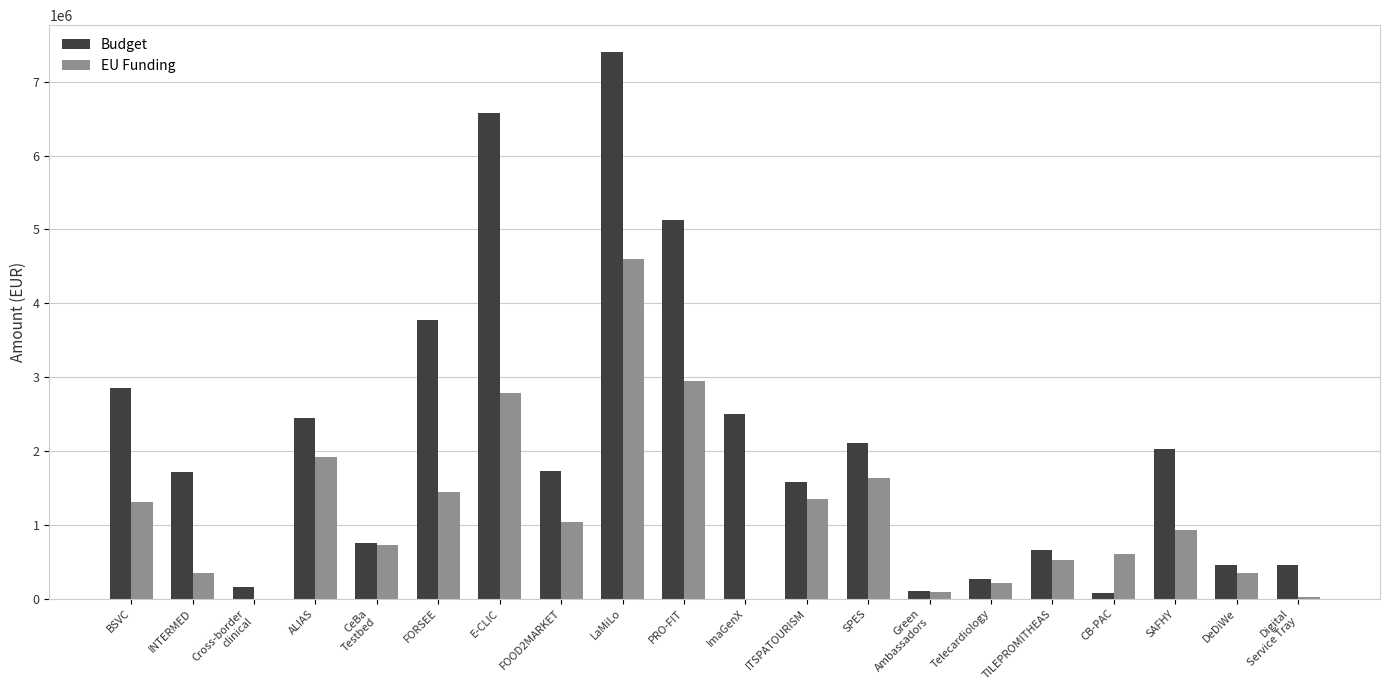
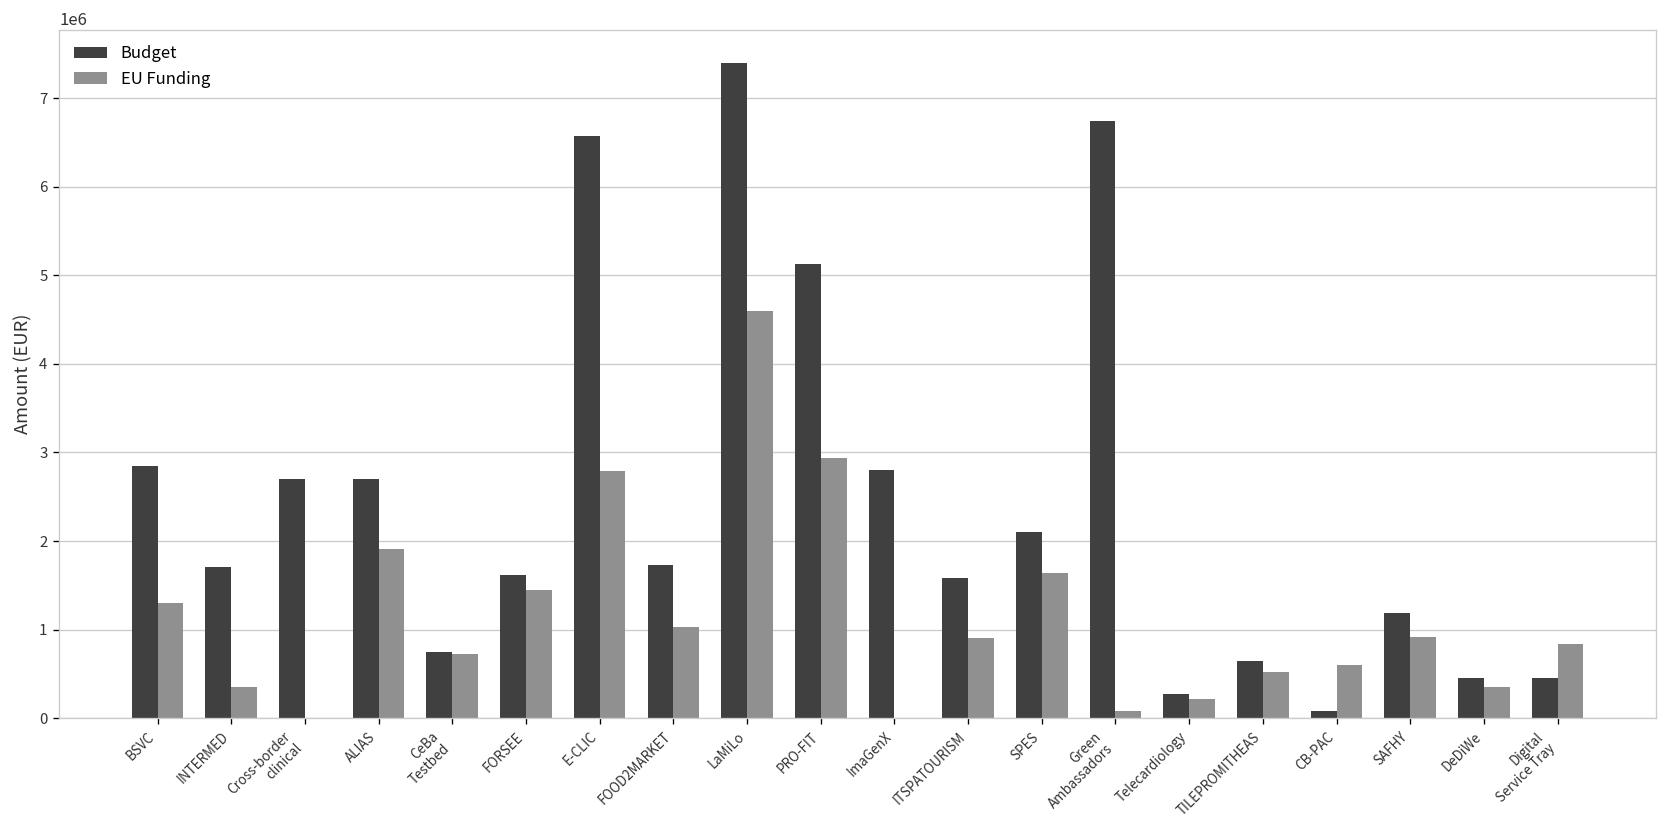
  {
    "Budget": {
      "BSVC": 2800000,
      "INTERMED": 1700000,
-     "Cross-border clinical": 200000,
-     "ALIAS": 2400000,
+     "Cross-border clinical": 2700000,
+     "ALIAS": 2700000,
      "CeBa Testbed": 700000,
-     "FORSEE": 3800000,
+     "FORSEE": 1600000,
      "E-CLIC": 6600000,
      "FOOD2MARKET": 1700000,
      "LaMiLo": 7400000,
      "PRO-FIT": 5100000,
-     "ImaGenX": 2500000,
+     "ImaGenX": 2800000,
      "ITSPATOURISM": 1600000,
      "SPES": 2100000,
-     "Green Ambassadors": 100000,
+     "Green Ambassadors": 6700000,
      "Telecardiology": 300000,
      "TILEPROMITHEAS": 700000,
      "CB-PAC": 100000,
-     "SAFHY": 2000000,
+     "SAFHY": 1200000,
      "DeDiWe": 500000,
      "Digital Service Tray": 500000
    },
    "EU Funding": {
      "BSVC": 1300000,
      "INTERMED": 300000,
      "Cross-border clinical": 0,
      "ALIAS": 1900000,
      "CeBa Testbed": 700000,
      "FORSEE": 1400000,
      "E-CLIC": 2800000,
      "FOOD2MARKET": 1000000,
      "LaMiLo": 4600000,
      "PRO-FIT": 2900000,
      "ImaGenX": 0,
-     "ITSPATOURISM": 1300000,
+     "ITSPATOURISM": 900000,
      "SPES": 1600000,
      "Green Ambassadors": 100000,
      "Telecardiology": 200000,
      "TILEPROMITHEAS": 500000,
      "CB-PAC": 600000,
      "SAFHY": 900000,
      "DeDiWe": 300000,
-     "Digital Service Tray": 0
+     "Digital Service Tray": 800000
    }
  }
